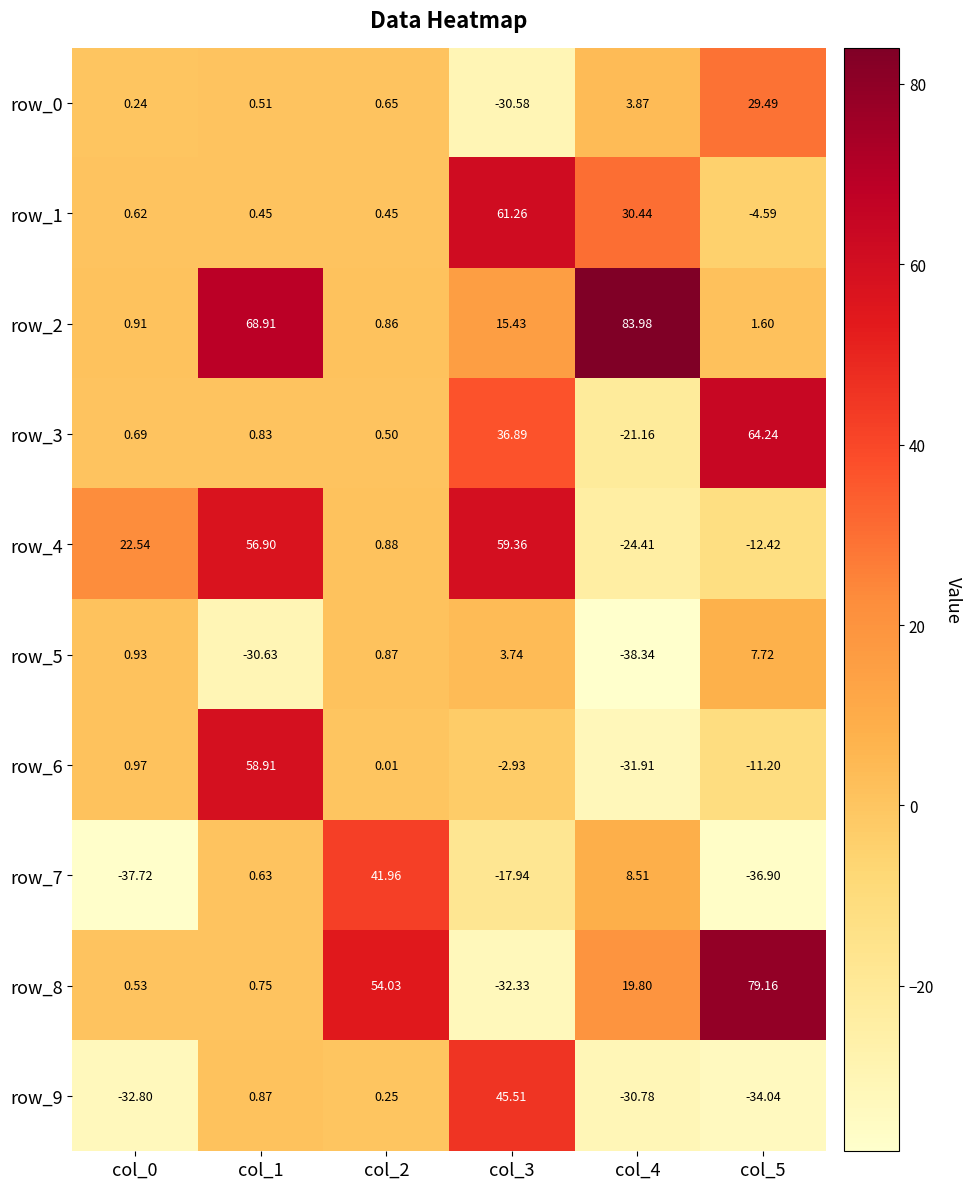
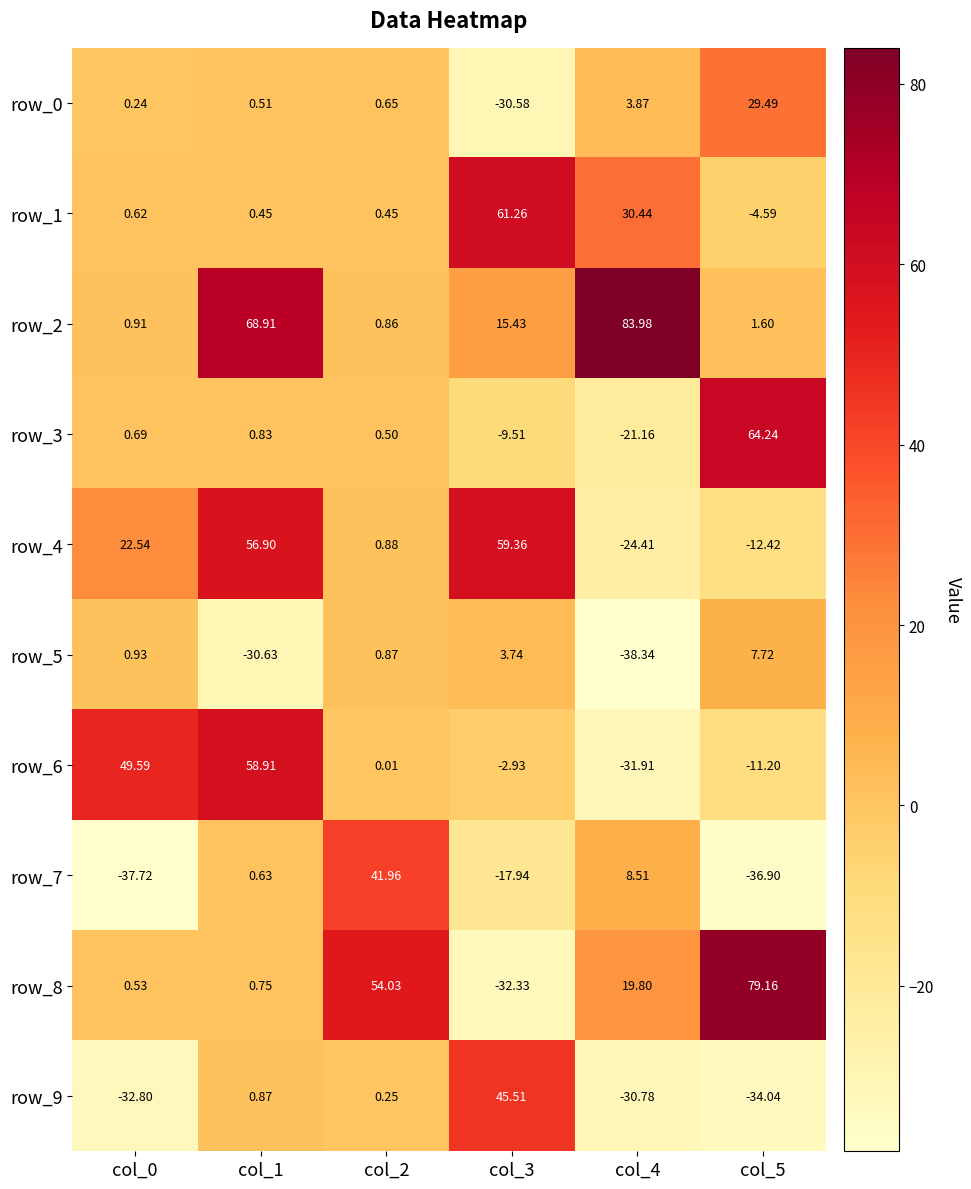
  {
    "row_0": {
      "col_0": 0.24,
      "col_1": 0.51,
      "col_2": 0.65,
      "col_3": -30.58,
      "col_4": 3.87,
      "col_5": 29.49
    },
    "row_1": {
      "col_0": 0.62,
      "col_1": 0.45,
      "col_2": 0.45,
      "col_3": 61.26,
      "col_4": 30.44,
      "col_5": -4.59
    },
    "row_2": {
      "col_0": 0.91,
      "col_1": 68.91,
      "col_2": 0.86,
      "col_3": 15.43,
      "col_4": 83.98,
      "col_5": 1.60
    },
    "row_3": {
      "col_0": 0.69,
      "col_1": 0.83,
      "col_2": 0.50,
-     "col_3": 36.89,
+     "col_3": -9.51,
      "col_4": -21.16,
      "col_5": 64.24
    },
    "row_4": {
      "col_0": 22.54,
      "col_1": 56.90,
      "col_2": 0.88,
      "col_3": 59.36,
      "col_4": -24.41,
      "col_5": -12.42
    },
    "row_5": {
      "col_0": 0.93,
      "col_1": -30.63,
      "col_2": 0.87,
      "col_3": 3.74,
      "col_4": -38.34,
      "col_5": 7.72
    },
    "row_6": {
-     "col_0": 0.97,
+     "col_0": 49.59,
      "col_1": 58.91,
      "col_2": 0.01,
      "col_3": -2.93,
      "col_4": -31.91,
      "col_5": -11.20
    },
    "row_7": {
      "col_0": -37.72,
      "col_1": 0.63,
      "col_2": 41.96,
      "col_3": -17.94,
      "col_4": 8.51,
      "col_5": -36.90
    },
    "row_8": {
      "col_0": 0.53,
      "col_1": 0.75,
      "col_2": 54.03,
      "col_3": -32.33,
      "col_4": 19.80,
      "col_5": 79.16
    },
    "row_9": {
      "col_0": -32.80,
      "col_1": 0.87,
      "col_2": 0.25,
      "col_3": 45.51,
      "col_4": -30.78,
      "col_5": -34.04
    }
  }
